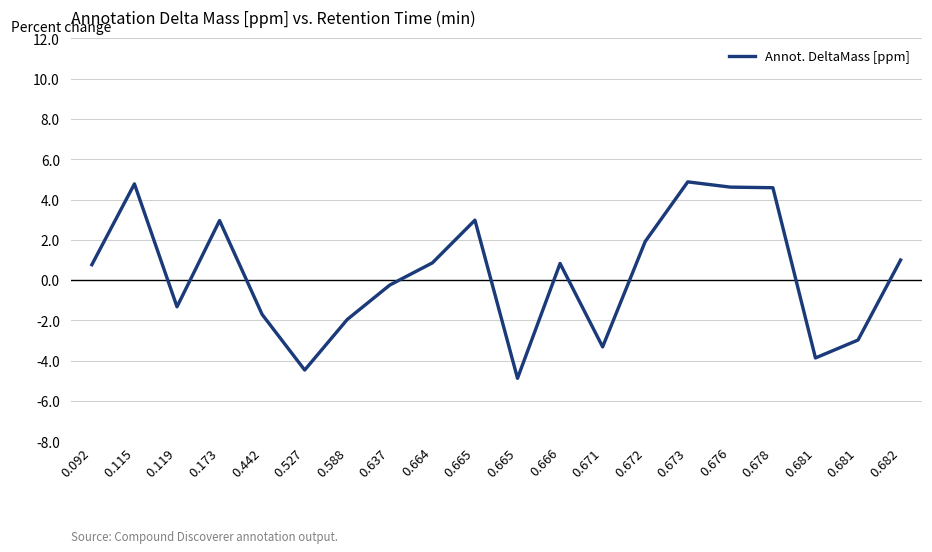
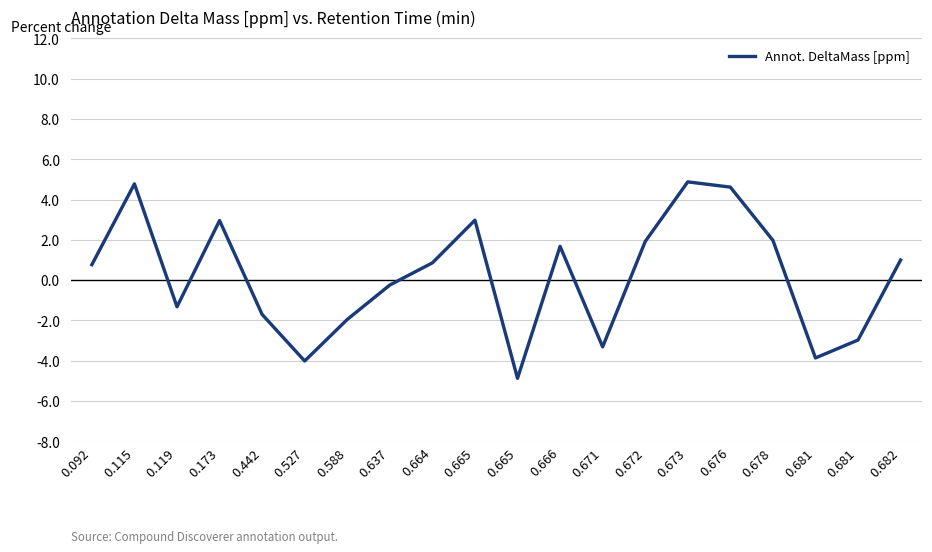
  {
    "0.092": 0.8,
    "0.115": 4.8,
    "0.119": -1.3,
    "0.173": 3.0,
    "0.442": -1.7,
-   "0.527": -4.5,
+   "0.527": -4.0,
    "0.588": -2.0,
    "0.637": -0.2,
    "0.664": 0.9,
-   "0.666": 0.8,
+   "0.666": 1.7,
    "0.671": -3.3,
    "0.672": 1.9,
    "0.673": 4.9,
    "0.676": 4.6,
-   "0.678": 4.6,
+   "0.678": 2.0,
    "0.682": 1.0
  }
